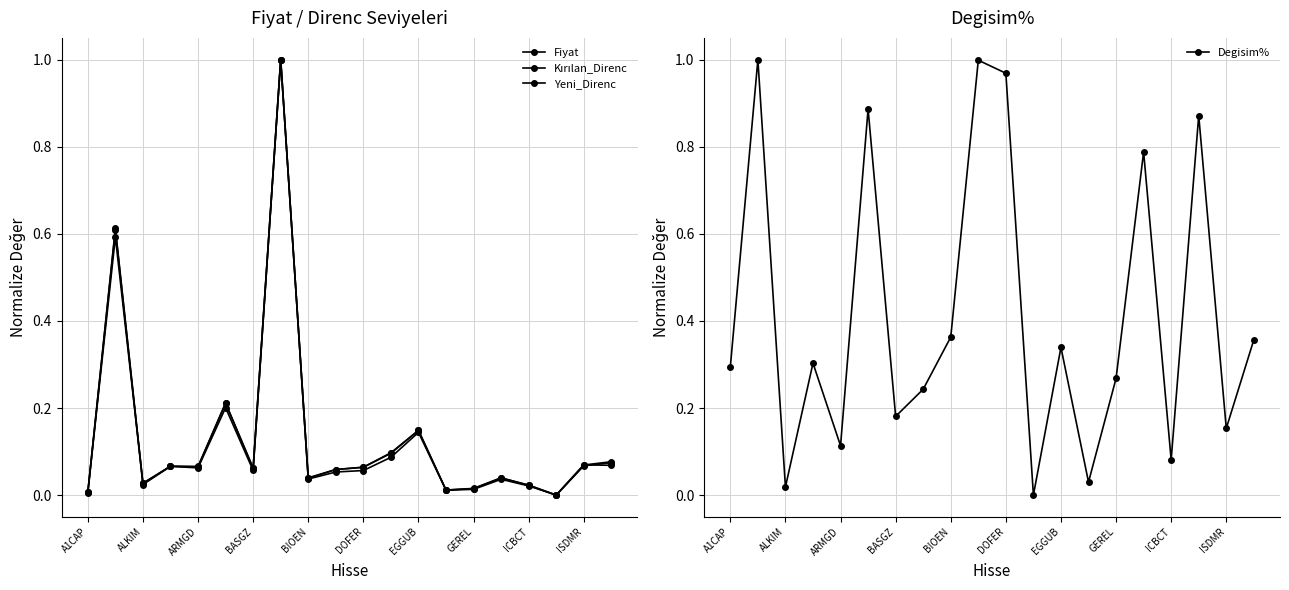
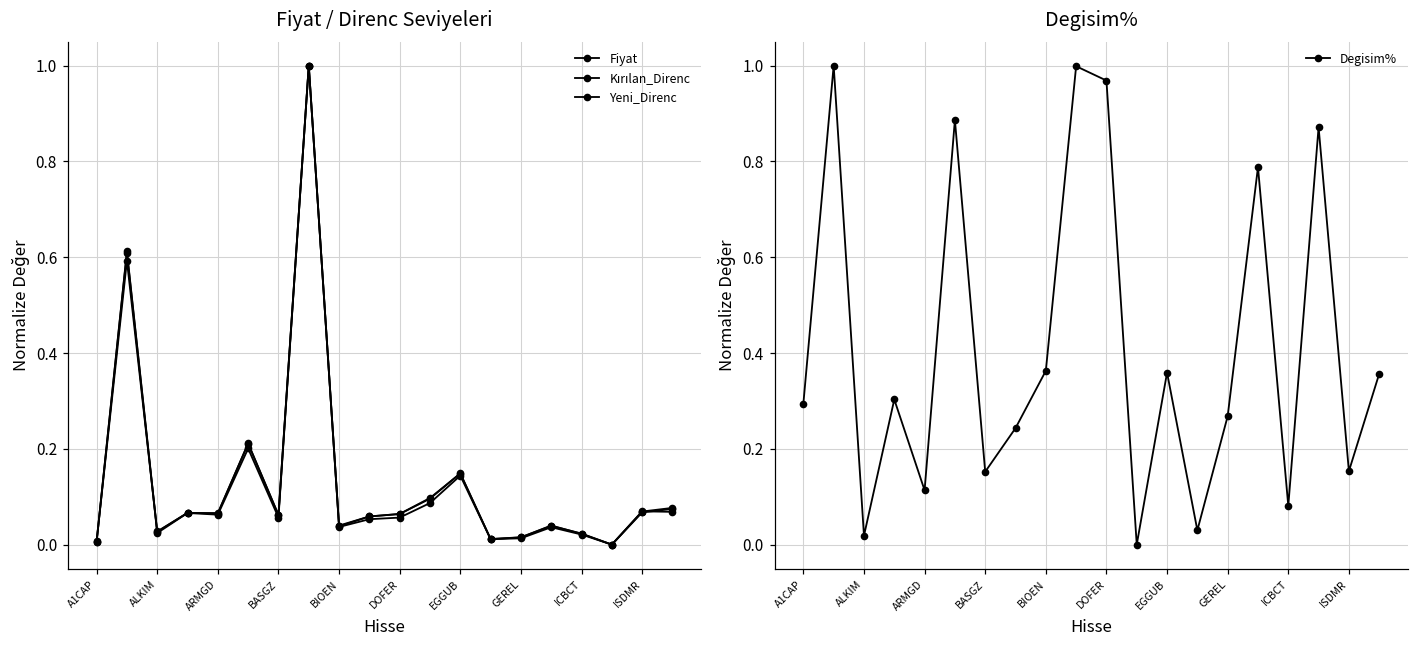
  {
    "Degisim%": {
      "A1CAP": 0.29,
      "ALKIM": 0.02,
      "ARMGD": 0.11,
-     "BASGZ": 0.18,
+     "BASGZ": 0.15,
      "BIOEN": 0.36,
      "DOFER": 0.97,
-     "EGGUB": 0.34,
+     "EGGUB": 0.36,
      "GEREL": 0.27,
      "ICBCT": 0.08,
      "ISDMR": 0.15
    }
  }
